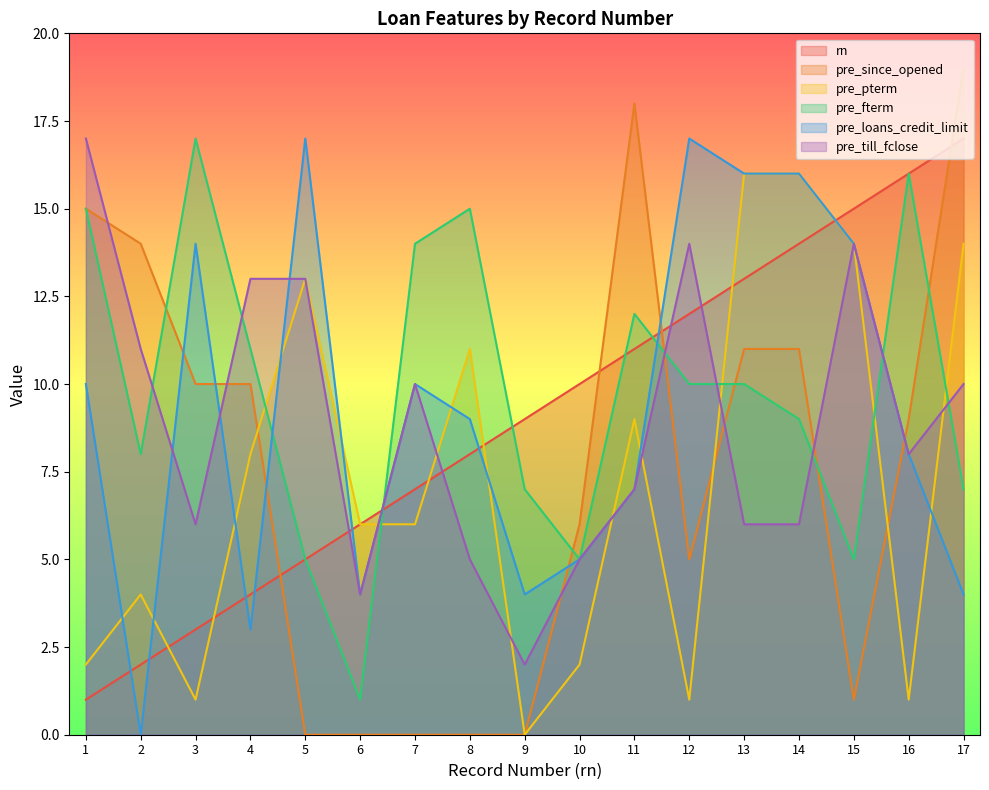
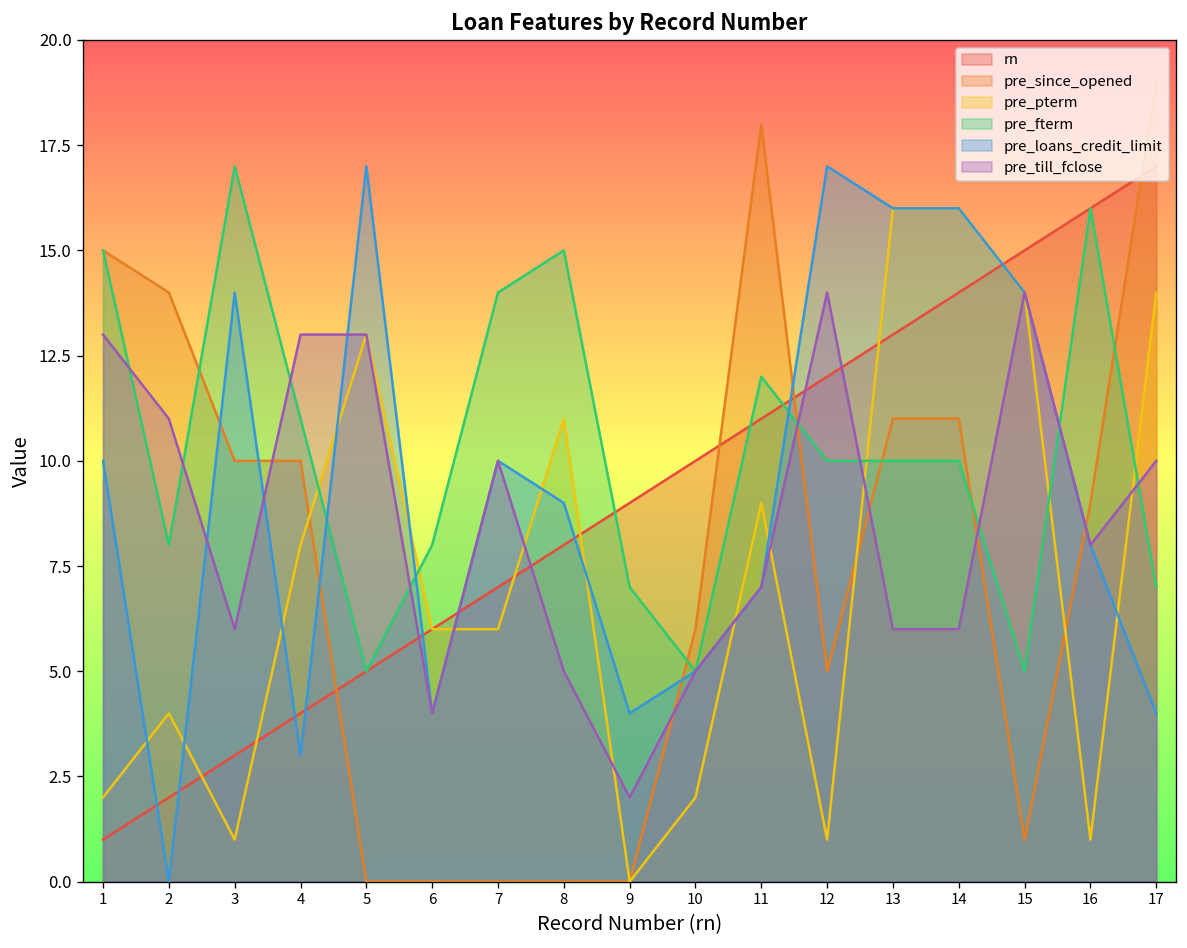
  {
    "pre_fterm": {
      "2": 8,
      "3": 17,
      "4": 11,
-     "6": 1,
+     "6": 8,
      "7": 14,
      "8": 15,
      "9": 7,
      "11": 12,
      "12": 10,
      "13": 10,
-     "14": 9,
+     "14": 10,
      "15": 5,
      "17": 7
    },
    "pre_loans_credit_limit": {
      "1": 10,
      "2": 0,
      "3": 14,
      "4": 3,
      "5": 17,
      "8": 9,
      "9": 4,
      "12": 17,
      "17": 4
    },
    "pre_till_fclose": {
-     "1": 17,
+     "1": 13,
      "2": 11,
      "3": 6,
      "4": 13,
      "8": 5,
      "9": 2,
      "12": 14,
      "13": 6,
      "14": 6,
      "17": 10
    }
  }
